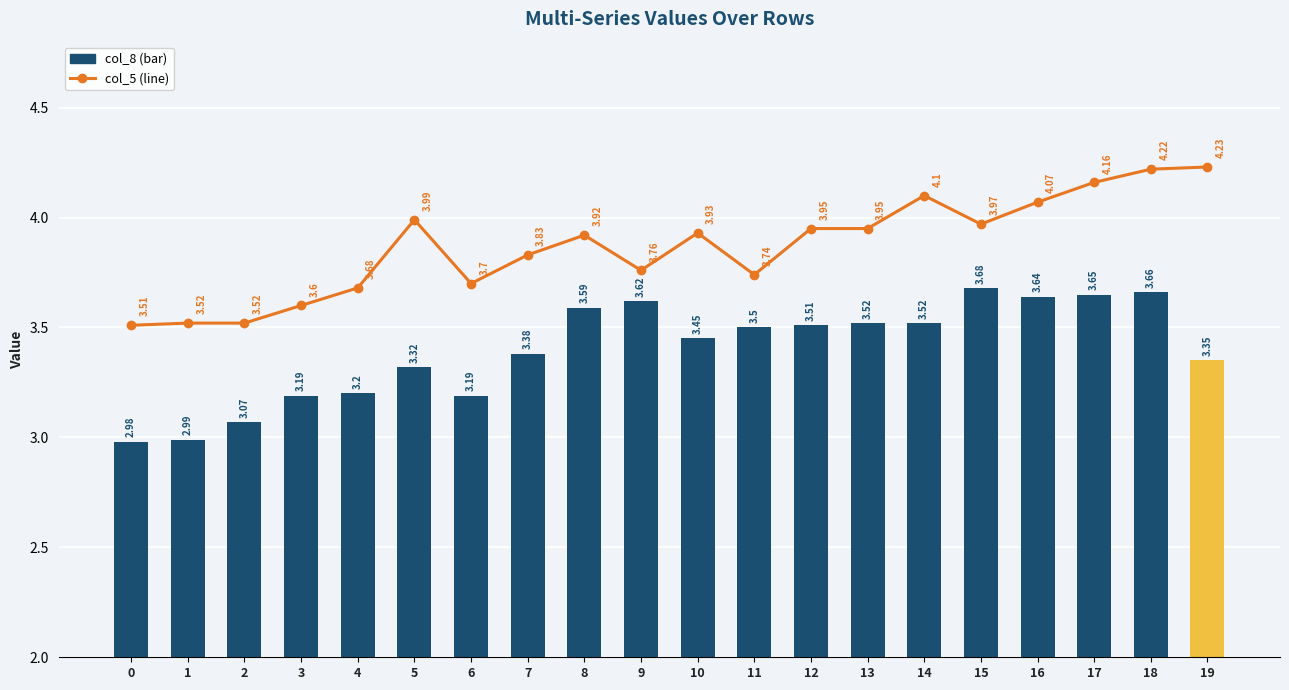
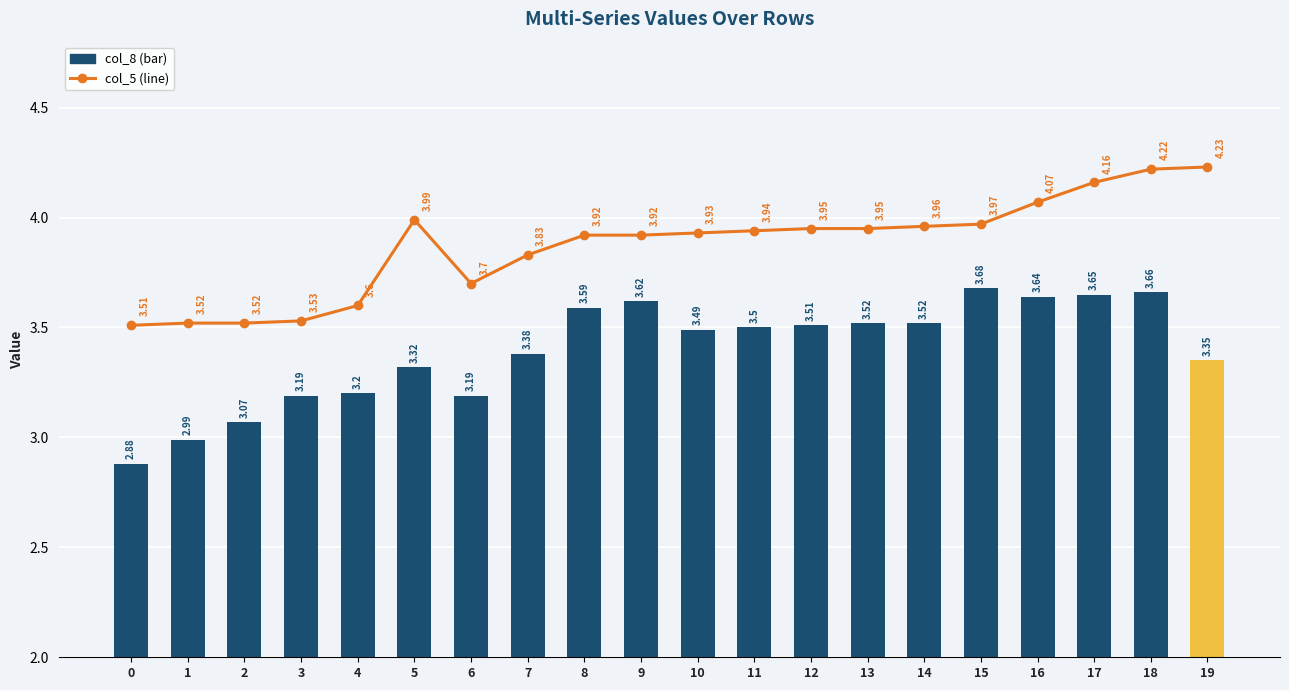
  {
    "col_8 (bar)": {
-     "0": 2.98,
+     "0": 2.88,
      "1": 2.99,
      "2": 3.07,
      "3": 3.19,
      "4": 3.2,
      "5": 3.32,
      "6": 3.19,
      "7": 3.38,
      "8": 3.59,
      "9": 3.62,
-     "10": 3.45,
+     "10": 3.49,
      "11": 3.5,
      "12": 3.51,
      "13": 3.52,
      "14": 3.52,
      "15": 3.68,
      "16": 3.64,
      "17": 3.65,
      "18": 3.66,
      "19": 3.35
    },
    "col_5 (line)": {
      "0": 3.51,
      "1": 3.52,
      "2": 3.52,
-     "3": 3.6,
-     "4": 3.68,
+     "3": 3.53,
+     "4": 3.6,
      "5": 3.99,
      "6": 3.7,
      "7": 3.83,
      "8": 3.92,
-     "9": 3.76,
+     "9": 3.92,
      "10": 3.93,
-     "11": 3.74,
+     "11": 3.94,
      "12": 3.95,
      "13": 3.95,
-     "14": 4.1,
+     "14": 3.96,
      "15": 3.97,
      "16": 4.07,
      "17": 4.16,
      "18": 4.22,
      "19": 4.23
    }
  }
